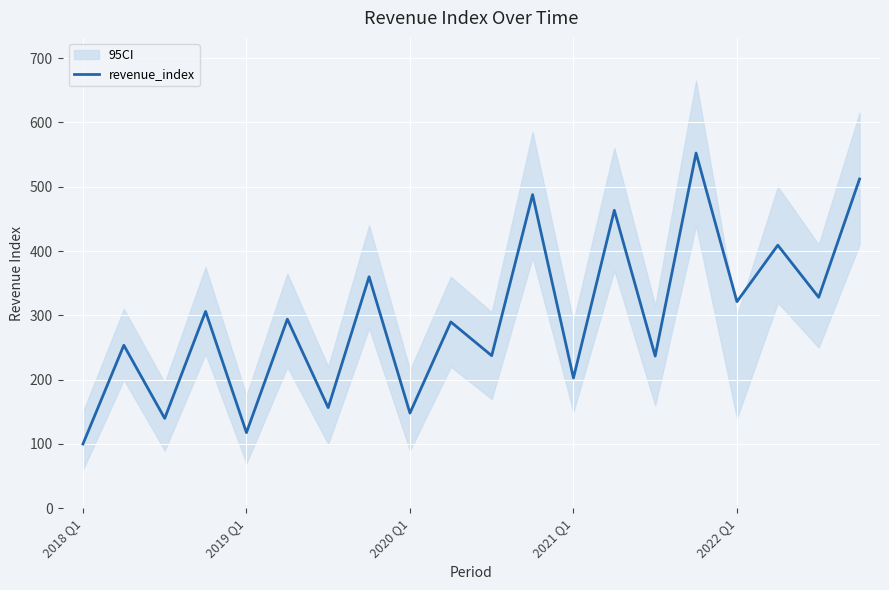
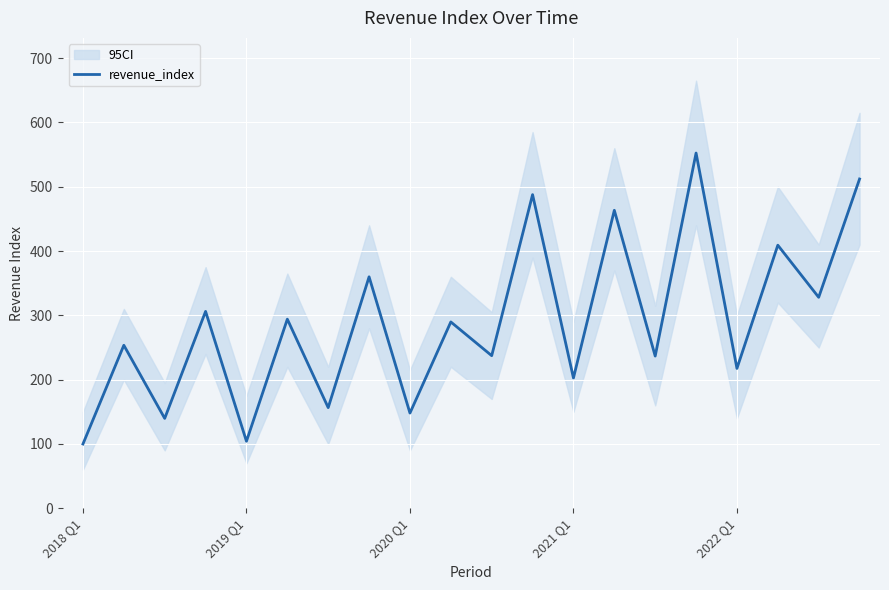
  {
    "revenue_index": {
      "2018 Q1": 100,
-     "2019 Q1": 120,
+     "2019 Q1": 100,
      "2020 Q1": 150,
      "2021 Q1": 200,
-     "2022 Q1": 320
+     "2022 Q1": 220
    }
  }
